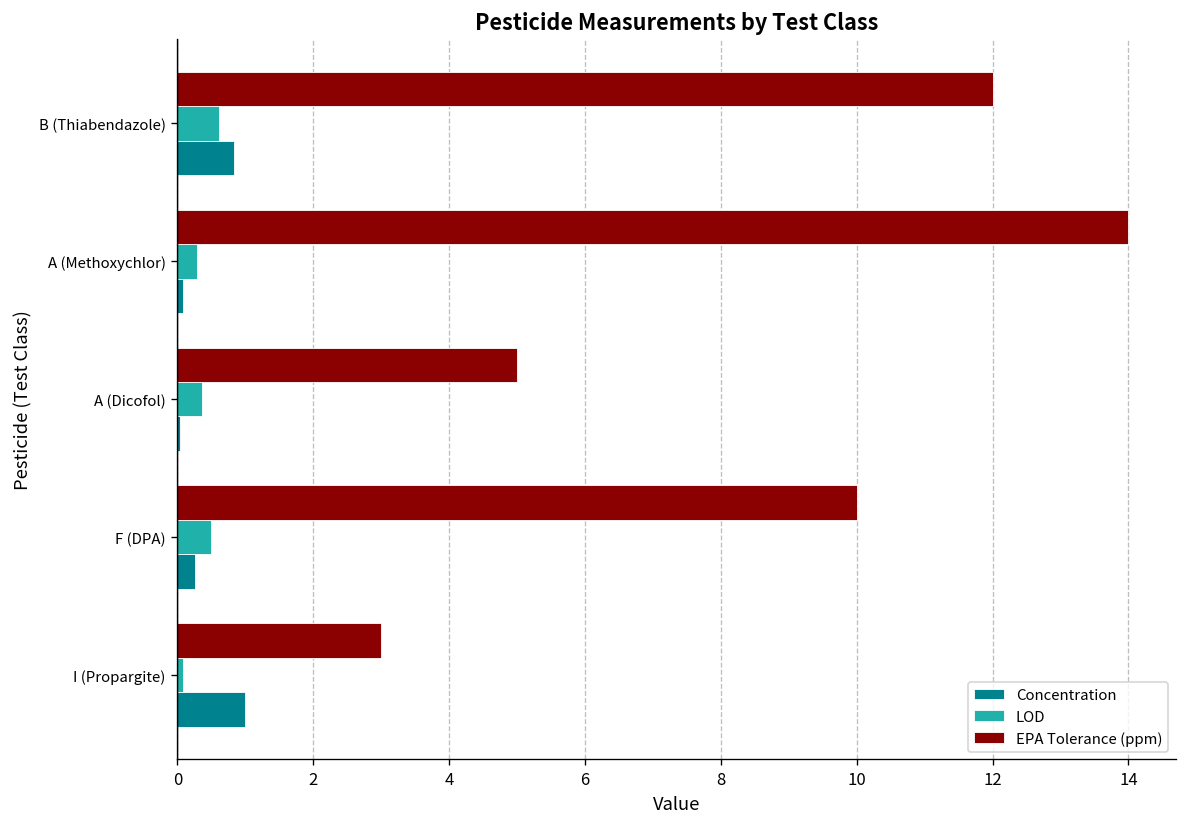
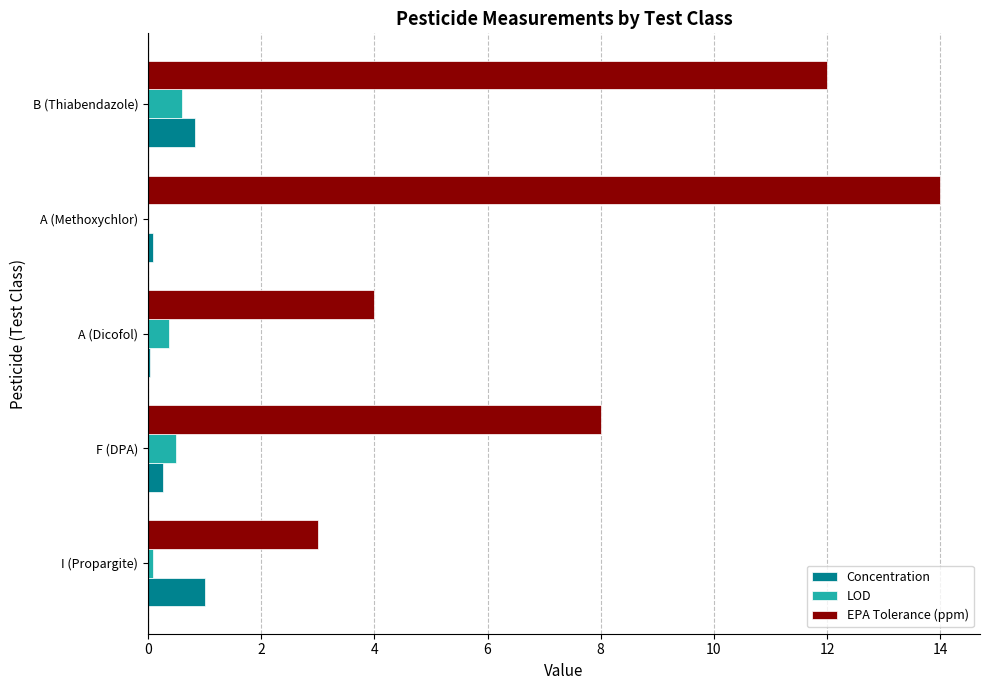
  {
    "Concentration": {
      "B (Thiabendazole)": 0.8,
      "A (Methoxychlor)": 0.1,
      "F (DPA)": 0.3,
      "I (Propargite)": 1.0
    },
    "LOD": {
      "B (Thiabendazole)": 0.6,
-     "A (Methoxychlor)": 0.3,
+     "A (Methoxychlor)": 0.0,
      "A (Dicofol)": 0.4,
      "F (DPA)": 0.5,
      "I (Propargite)": 0.1
    },
    "EPA Tolerance (ppm)": {
      "B (Thiabendazole)": 12,
      "A (Methoxychlor)": 14,
-     "A (Dicofol)": 5,
-     "F (DPA)": 10,
+     "A (Dicofol)": 4,
+     "F (DPA)": 8,
      "I (Propargite)": 3
    }
  }
